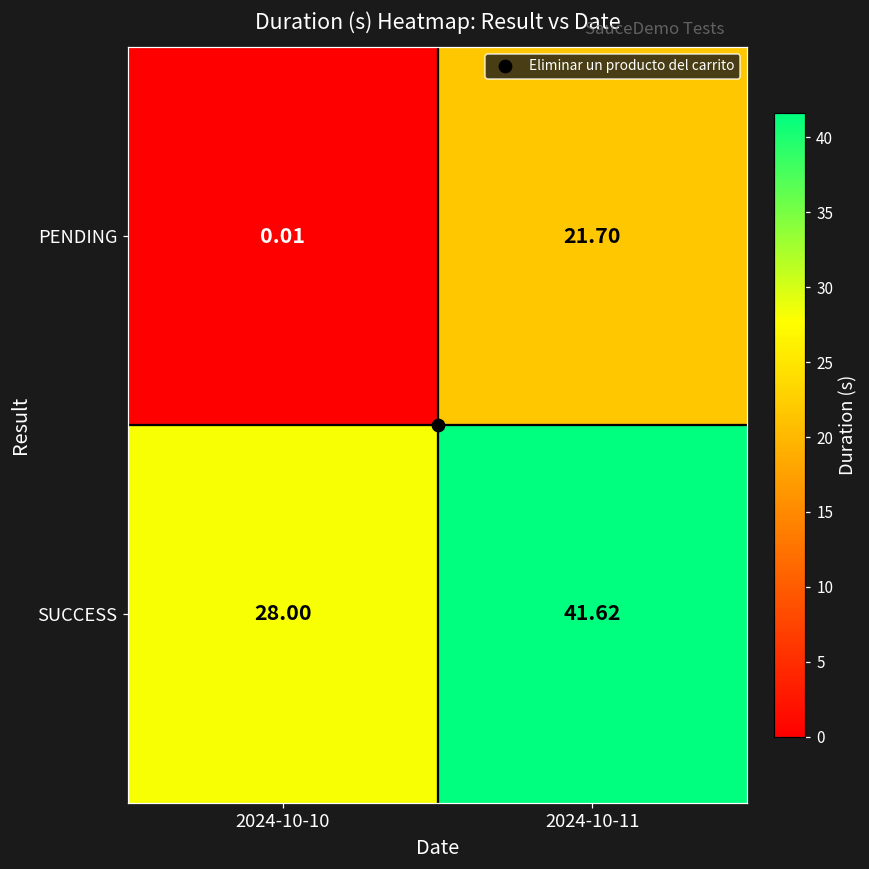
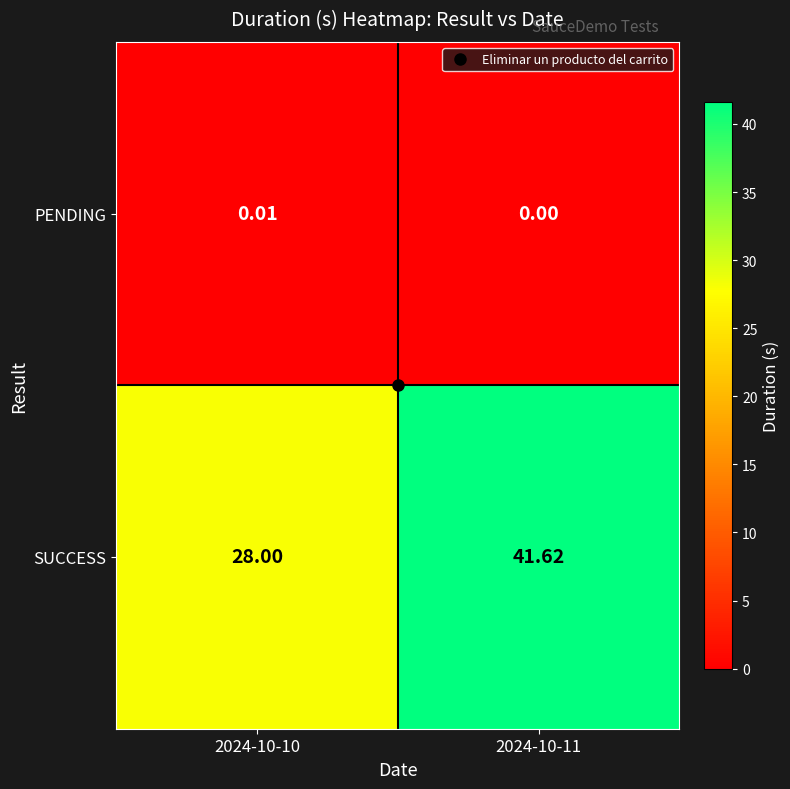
  {
    "PENDING": {
      "2024-10-10": 0.01,
-     "2024-10-11": 21.70
+     "2024-10-11": 0.00
    },
    "SUCCESS": {
      "2024-10-10": 28.00,
      "2024-10-11": 41.62
    }
  }
